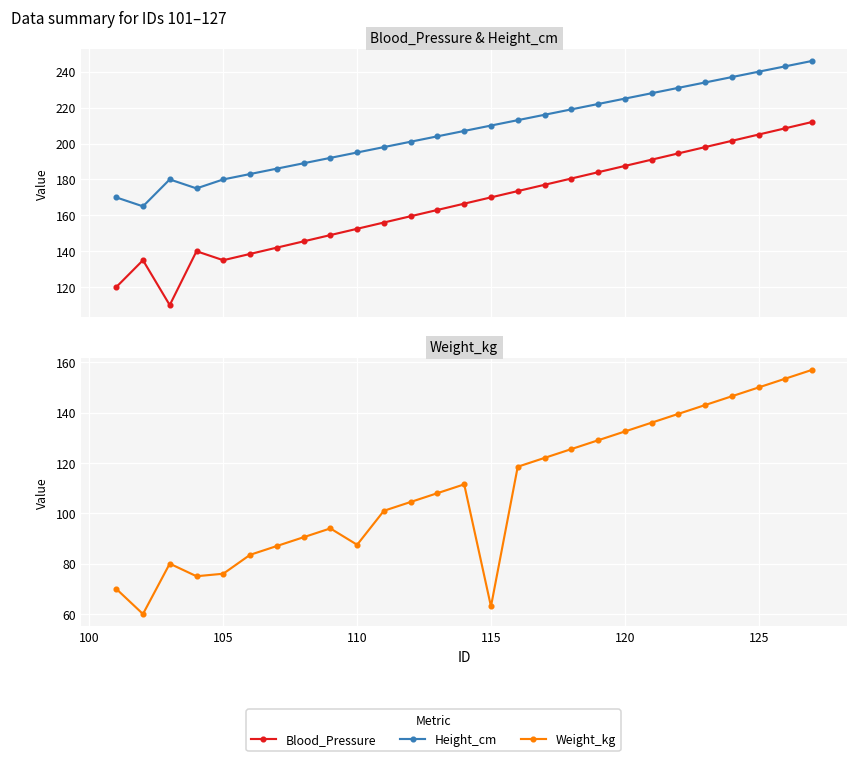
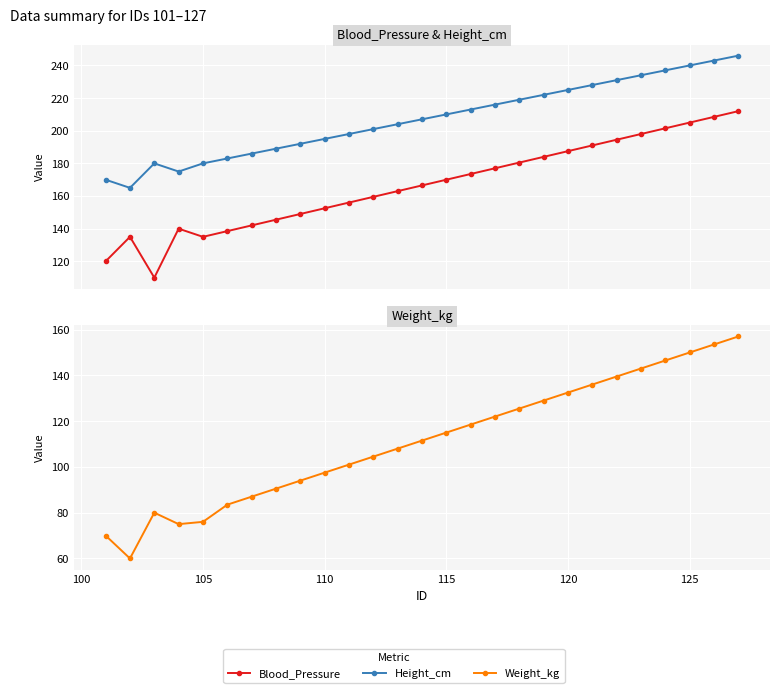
  {
    "Weight_kg": {
      "105": 76,
-     "110": 88,
-     "115": 63,
+     "110": 98,
+     "115": 115,
      "120": 133,
      "125": 150
    }
  }
